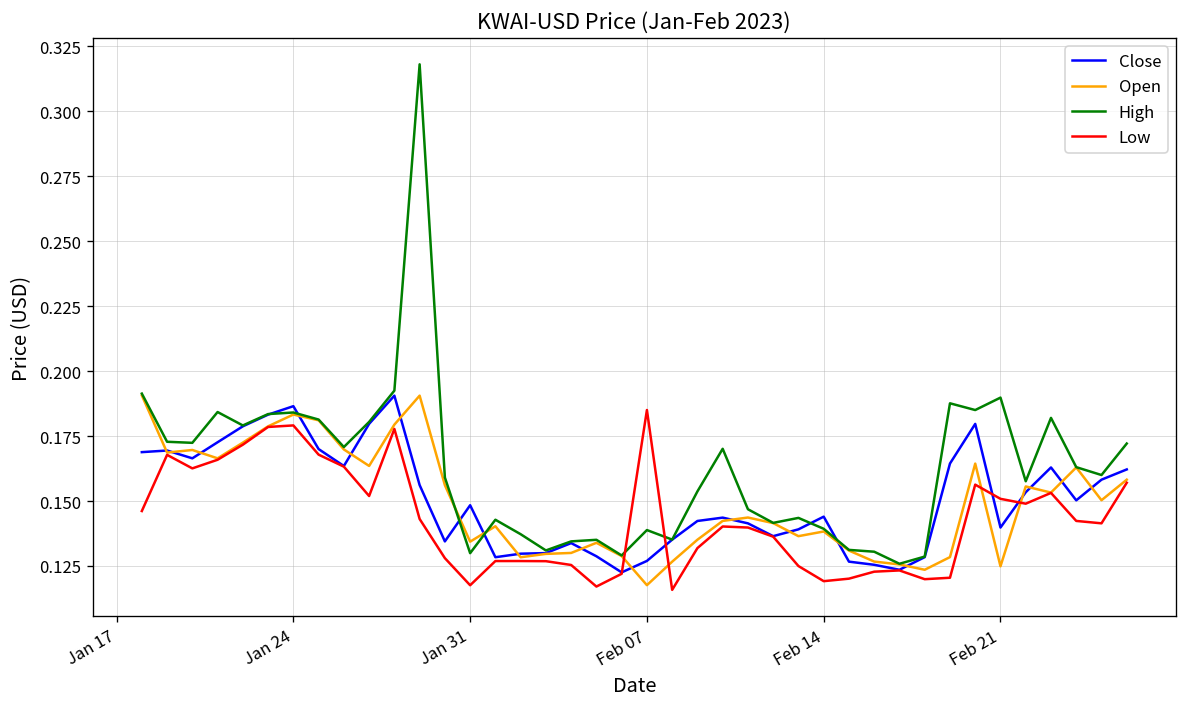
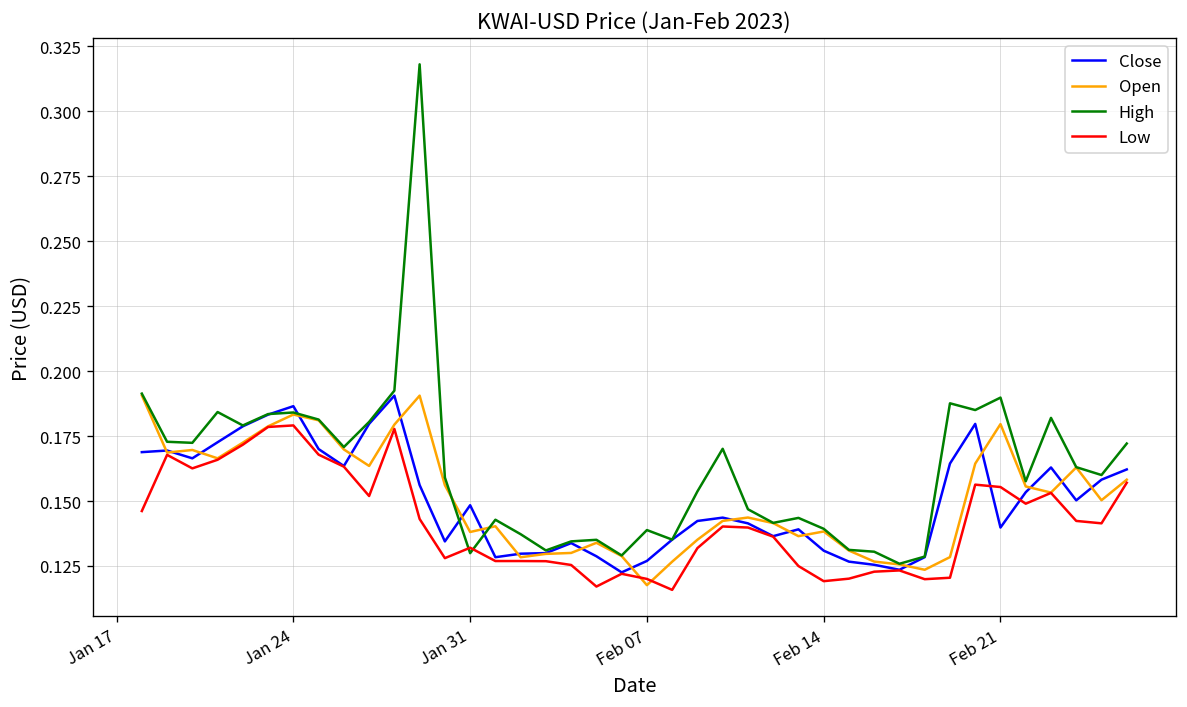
  {
    "Close": {
      "Jan 24": 0.187,
      "Jan 31": 0.148,
      "Feb 07": 0.127,
-     "Feb 14": 0.144,
+     "Feb 14": 0.131,
      "Feb 21": 0.140
    },
    "Open": {
-     "Jan 31": 0.134,
+     "Jan 31": 0.138,
      "Feb 07": 0.118,
-     "Feb 21": 0.125
+     "Feb 21": 0.180
    },
    "High": {
      "Jan 31": 0.130,
      "Feb 07": 0.139,
      "Feb 21": 0.190
    },
    "Low": {
      "Jan 24": 0.179,
-     "Jan 31": 0.118,
-     "Feb 07": 0.185,
+     "Jan 31": 0.132,
+     "Feb 07": 0.120,
      "Feb 14": 0.119,
-     "Feb 21": 0.151
+     "Feb 21": 0.155
    }
  }
